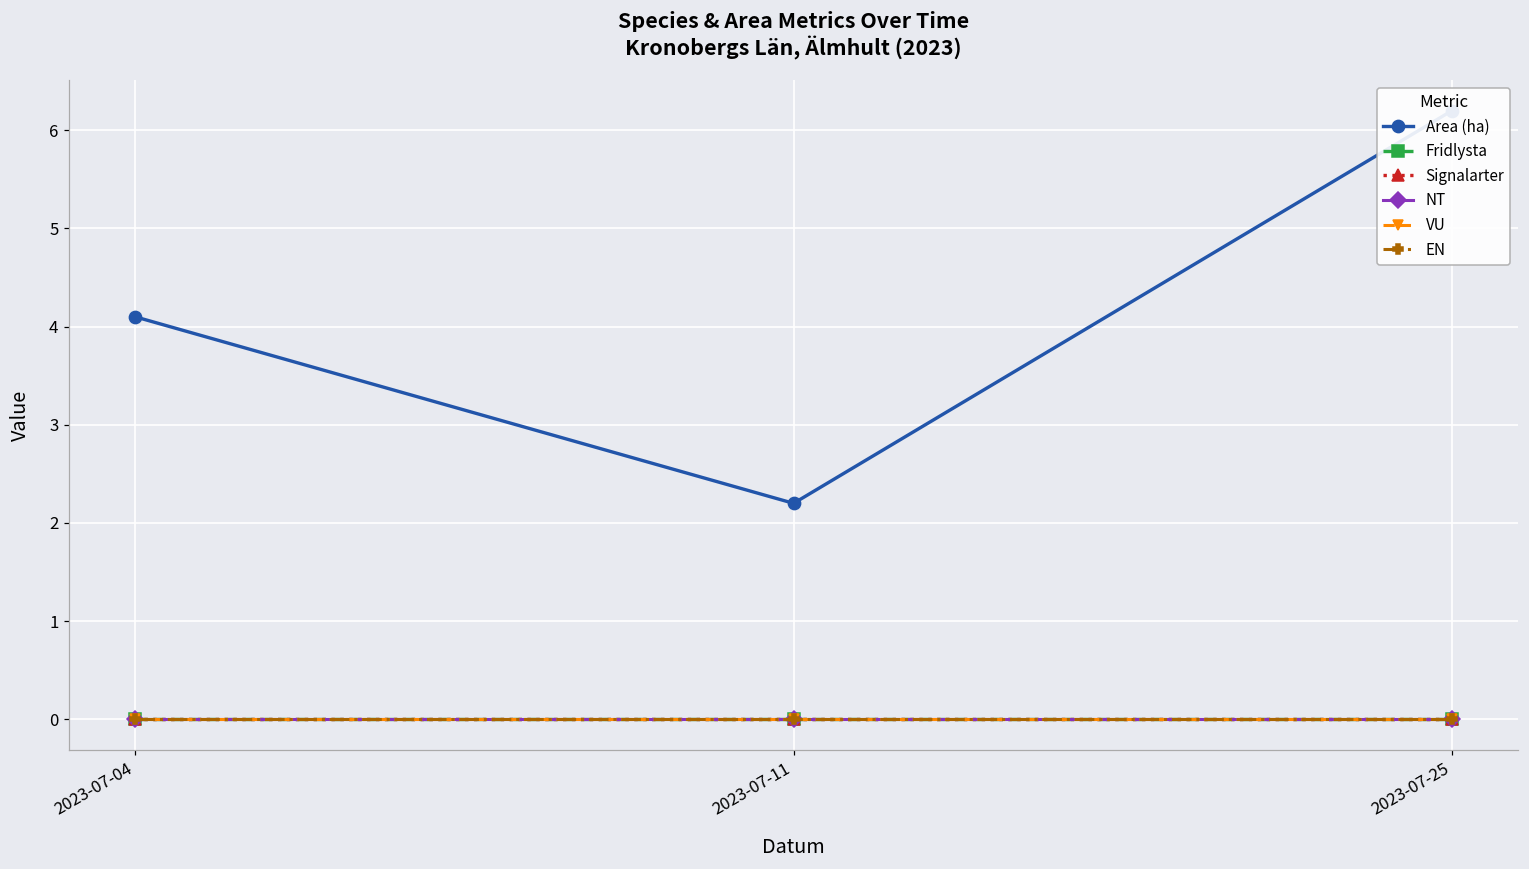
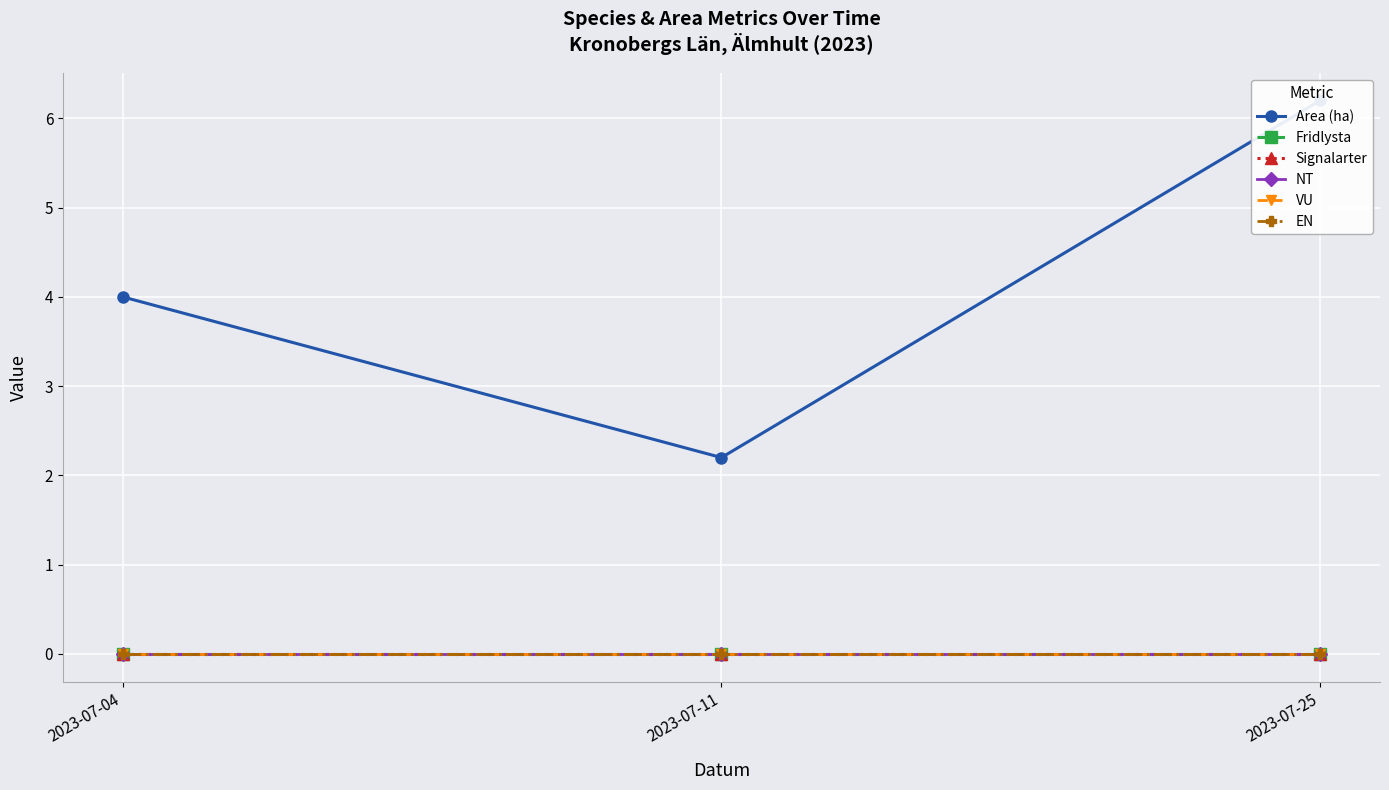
  {
    "Area (ha)": {
-     "2023-07-04": 4.1,
+     "2023-07-04": 4.0,
      "2023-07-11": 2.2
    },
    "EN": {
      "2023-07-04": 0.0,
      "2023-07-11": 0.0,
      "2023-07-25": 0.0
    }
  }
